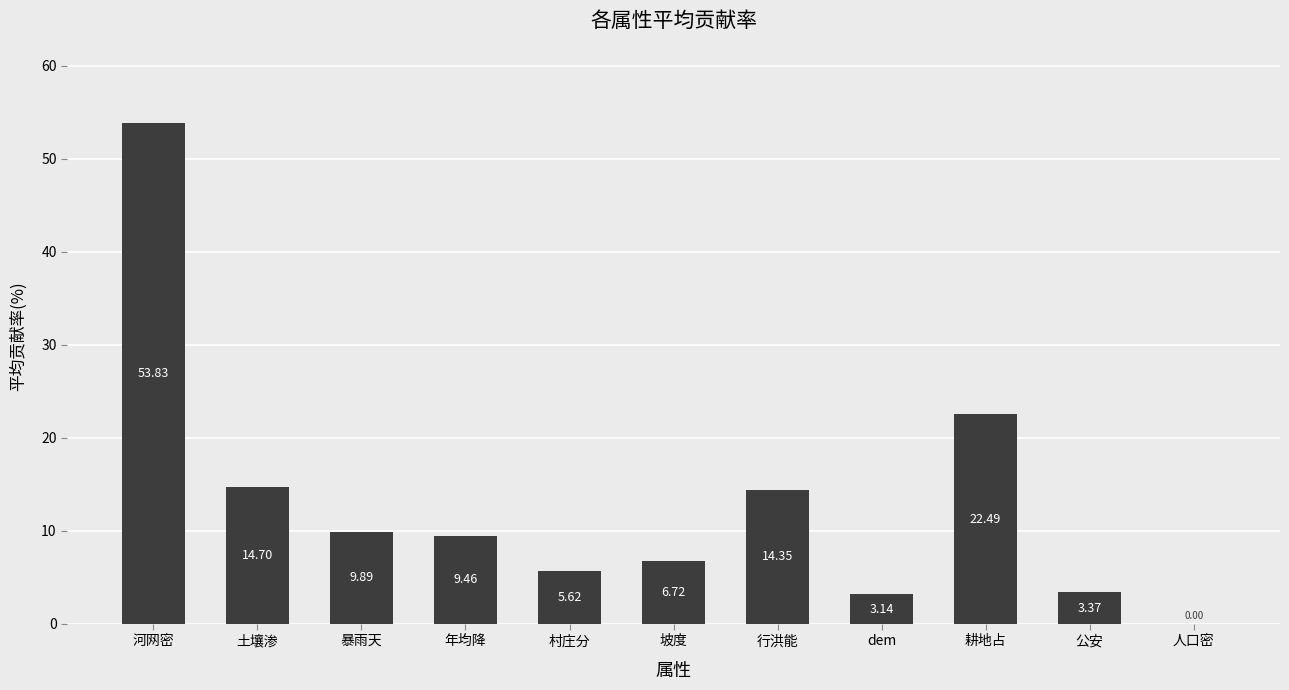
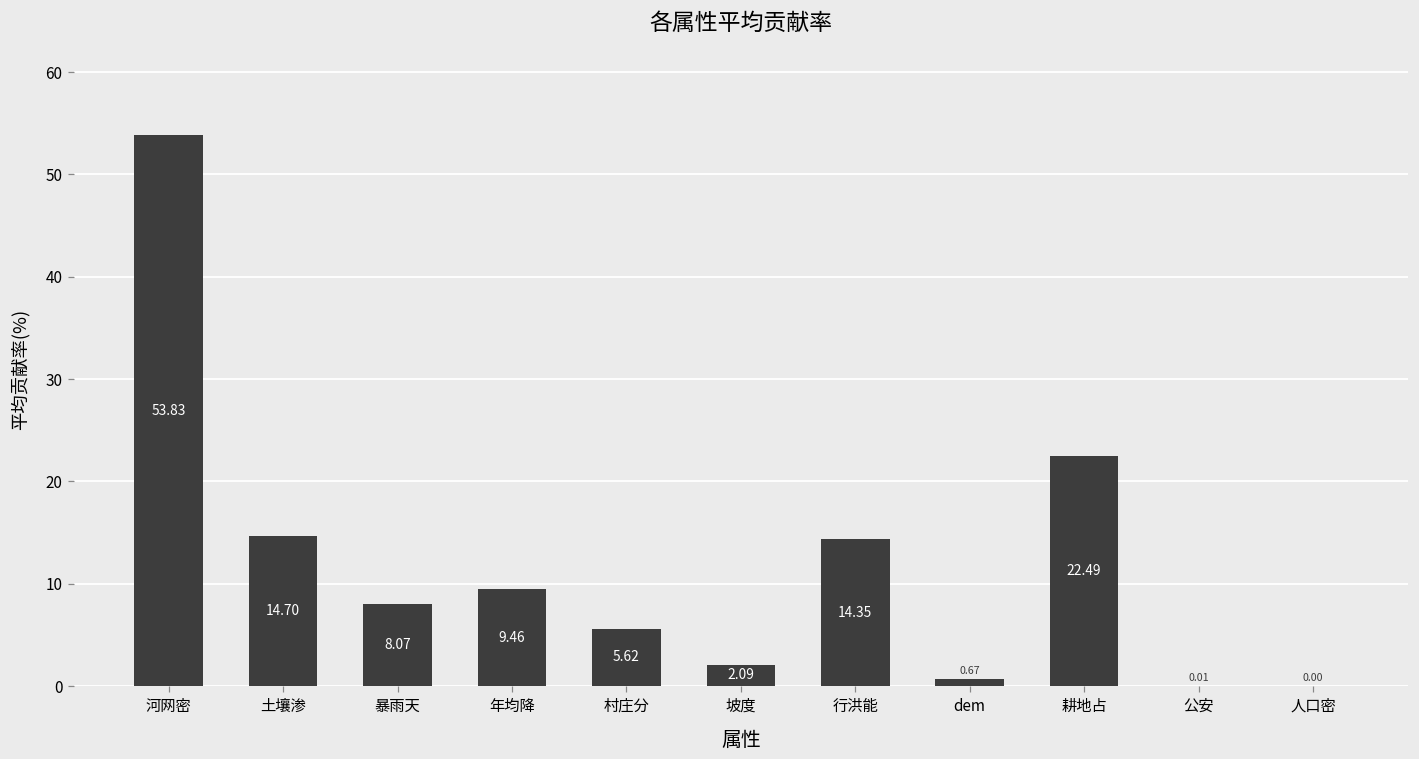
  {
    "河网密": 53.83,
    "土壤渗": 14.70,
-   "暴雨天": 9.89,
+   "暴雨天": 8.07,
    "年均降": 9.46,
    "村庄分": 5.62,
-   "坡度": 6.72,
+   "坡度": 2.09,
    "行洪能": 14.35,
-   "dem": 3.14,
+   "dem": 0.67,
    "耕地占": 22.49,
-   "公安": 3.37,
+   "公安": 0.01,
    "人口密": 0.00
  }
